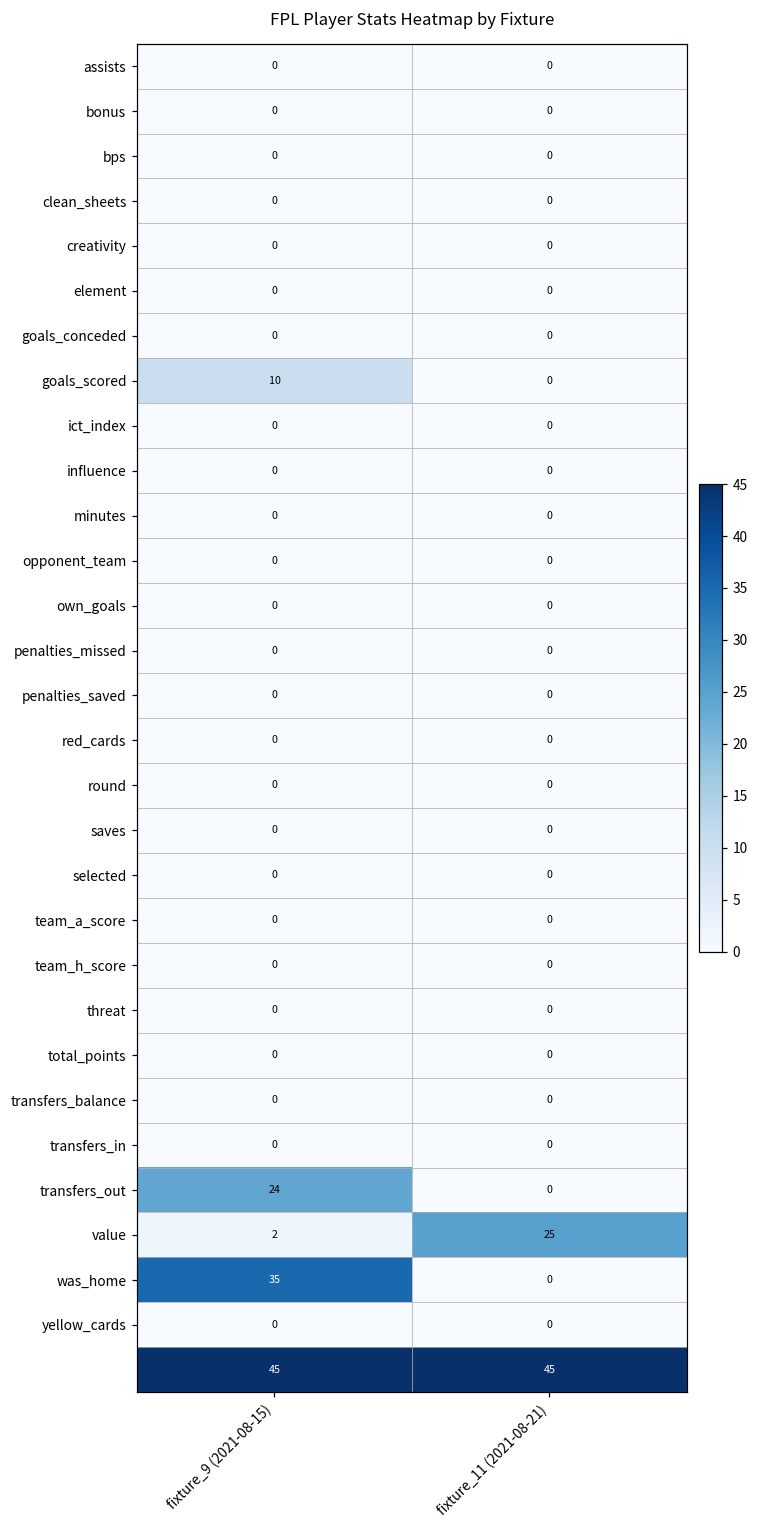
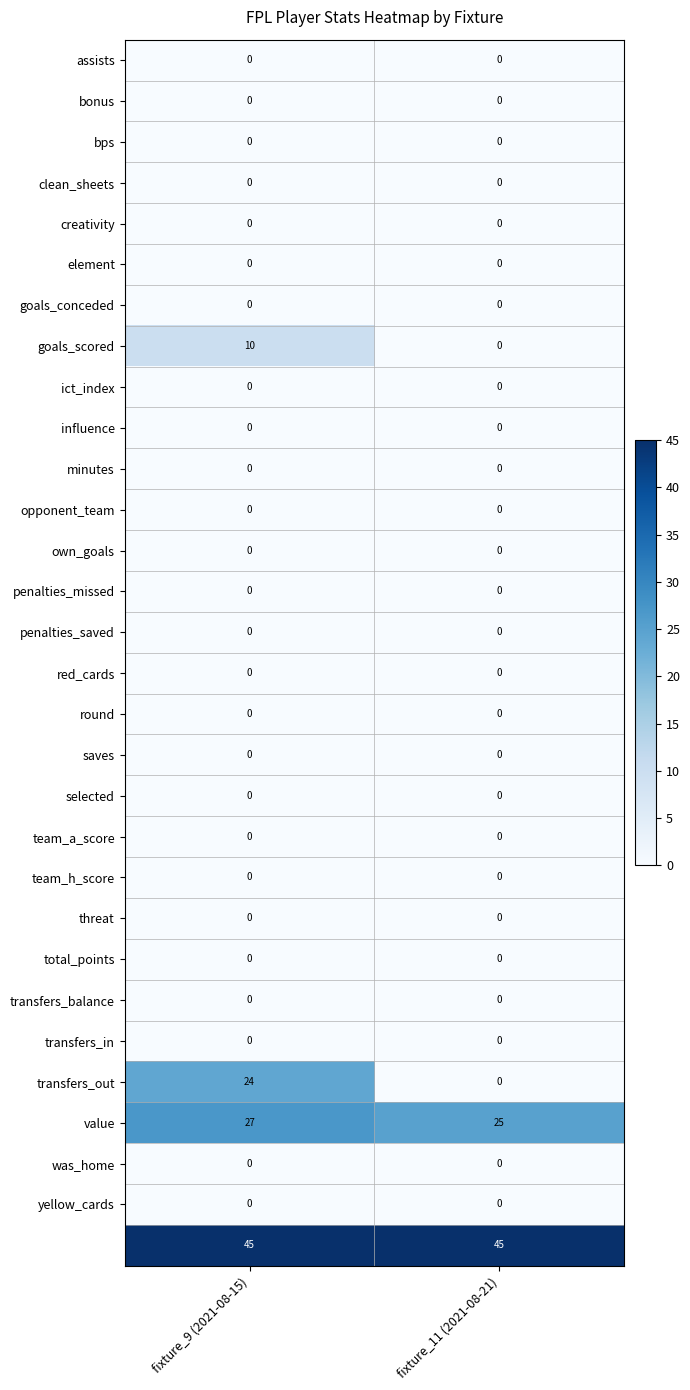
  {
    "assists": {
      "fixture_9 (2021-08-15)": 0,
      "fixture_11 (2021-08-21)": 0
    },
    "bonus": {
      "fixture_9 (2021-08-15)": 0,
      "fixture_11 (2021-08-21)": 0
    },
    "bps": {
      "fixture_9 (2021-08-15)": 0,
      "fixture_11 (2021-08-21)": 0
    },
    "clean_sheets": {
      "fixture_9 (2021-08-15)": 0,
      "fixture_11 (2021-08-21)": 0
    },
    "creativity": {
      "fixture_9 (2021-08-15)": 0,
      "fixture_11 (2021-08-21)": 0
    },
    "element": {
      "fixture_9 (2021-08-15)": 0,
      "fixture_11 (2021-08-21)": 0
    },
    "goals_conceded": {
      "fixture_9 (2021-08-15)": 0,
      "fixture_11 (2021-08-21)": 0
    },
    "goals_scored": {
      "fixture_9 (2021-08-15)": 10,
      "fixture_11 (2021-08-21)": 0
    },
    "ict_index": {
      "fixture_9 (2021-08-15)": 0,
      "fixture_11 (2021-08-21)": 0
    },
    "influence": {
      "fixture_9 (2021-08-15)": 0,
      "fixture_11 (2021-08-21)": 0
    },
    "minutes": {
      "fixture_9 (2021-08-15)": 0,
      "fixture_11 (2021-08-21)": 0
    },
    "opponent_team": {
      "fixture_9 (2021-08-15)": 0,
      "fixture_11 (2021-08-21)": 0
    },
    "own_goals": {
      "fixture_9 (2021-08-15)": 0,
      "fixture_11 (2021-08-21)": 0
    },
    "penalties_missed": {
      "fixture_9 (2021-08-15)": 0,
      "fixture_11 (2021-08-21)": 0
    },
    "penalties_saved": {
      "fixture_9 (2021-08-15)": 0,
      "fixture_11 (2021-08-21)": 0
    },
    "red_cards": {
      "fixture_9 (2021-08-15)": 0,
      "fixture_11 (2021-08-21)": 0
    },
    "round": {
      "fixture_9 (2021-08-15)": 0,
      "fixture_11 (2021-08-21)": 0
    },
    "saves": {
      "fixture_9 (2021-08-15)": 0,
      "fixture_11 (2021-08-21)": 0
    },
    "selected": {
      "fixture_9 (2021-08-15)": 0,
      "fixture_11 (2021-08-21)": 0
    },
    "team_a_score": {
      "fixture_9 (2021-08-15)": 0,
      "fixture_11 (2021-08-21)": 0
    },
    "team_h_score": {
      "fixture_9 (2021-08-15)": 0,
      "fixture_11 (2021-08-21)": 0
    },
    "threat": {
      "fixture_9 (2021-08-15)": 0,
      "fixture_11 (2021-08-21)": 0
    },
    "total_points": {
      "fixture_9 (2021-08-15)": 0,
      "fixture_11 (2021-08-21)": 0
    },
    "transfers_balance": {
      "fixture_9 (2021-08-15)": 0,
      "fixture_11 (2021-08-21)": 0
    },
    "transfers_in": {
      "fixture_9 (2021-08-15)": 0,
      "fixture_11 (2021-08-21)": 0
    },
    "transfers_out": {
      "fixture_9 (2021-08-15)": 24,
      "fixture_11 (2021-08-21)": 0
    },
    "value": {
-     "fixture_9 (2021-08-15)": 2,
+     "fixture_9 (2021-08-15)": 27,
      "fixture_11 (2021-08-21)": 25
    },
    "was_home": {
-     "fixture_9 (2021-08-15)": 35,
+     "fixture_9 (2021-08-15)": 0,
      "fixture_11 (2021-08-21)": 0
    },
    "yellow_cards": {
      "fixture_9 (2021-08-15)": 0,
      "fixture_11 (2021-08-21)": 0
    }
  }
